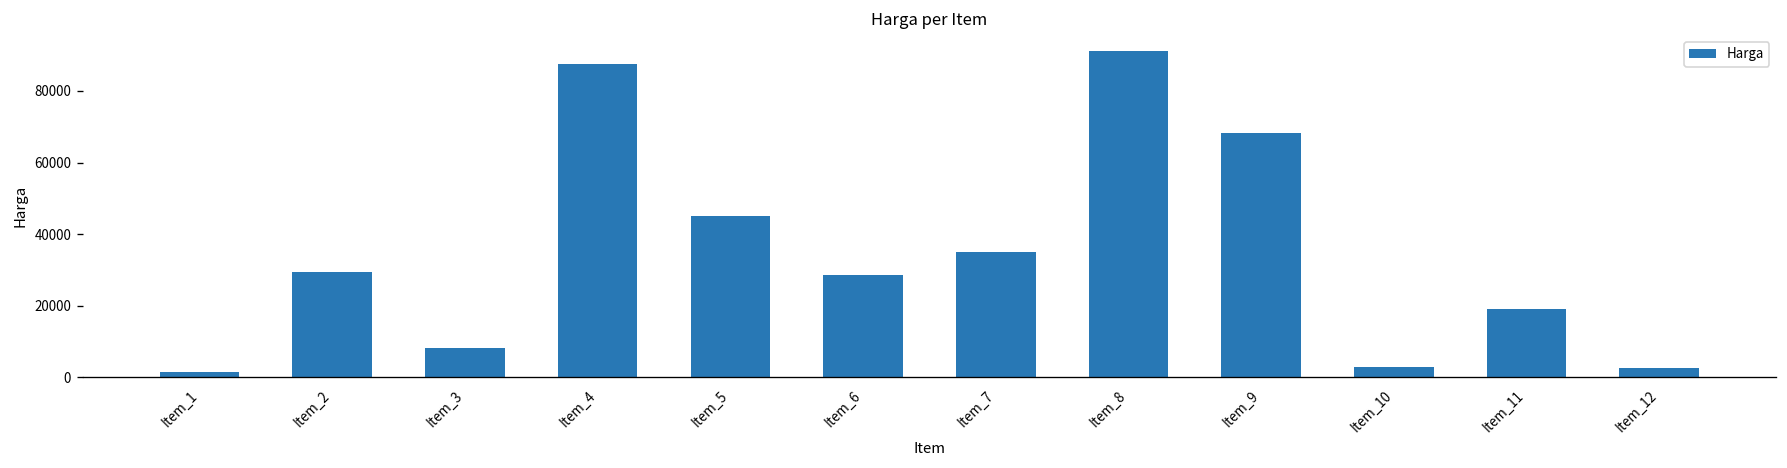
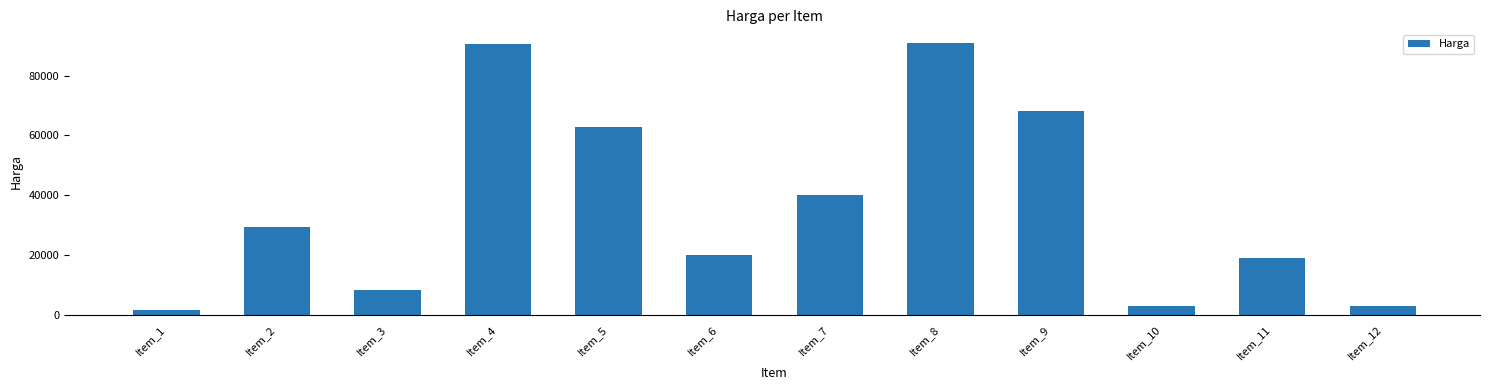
  {
    "Item_1": 2000,
    "Item_2": 29000,
    "Item_3": 8000,
-   "Item_4": 88000,
-   "Item_5": 45000,
-   "Item_6": 29000,
-   "Item_7": 35000,
+   "Item_4": 91000,
+   "Item_5": 63000,
+   "Item_6": 20000,
+   "Item_7": 40000,
    "Item_8": 91000,
    "Item_9": 68000,
    "Item_10": 3000,
    "Item_11": 19000,
    "Item_12": 3000
  }
